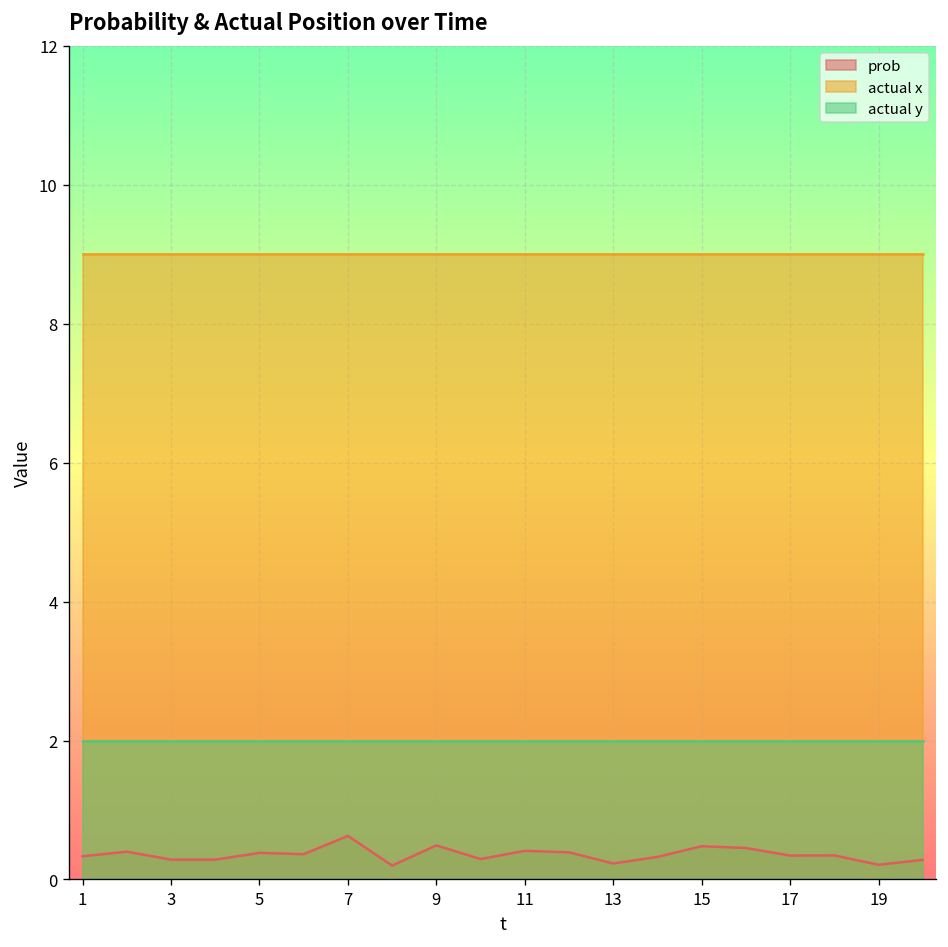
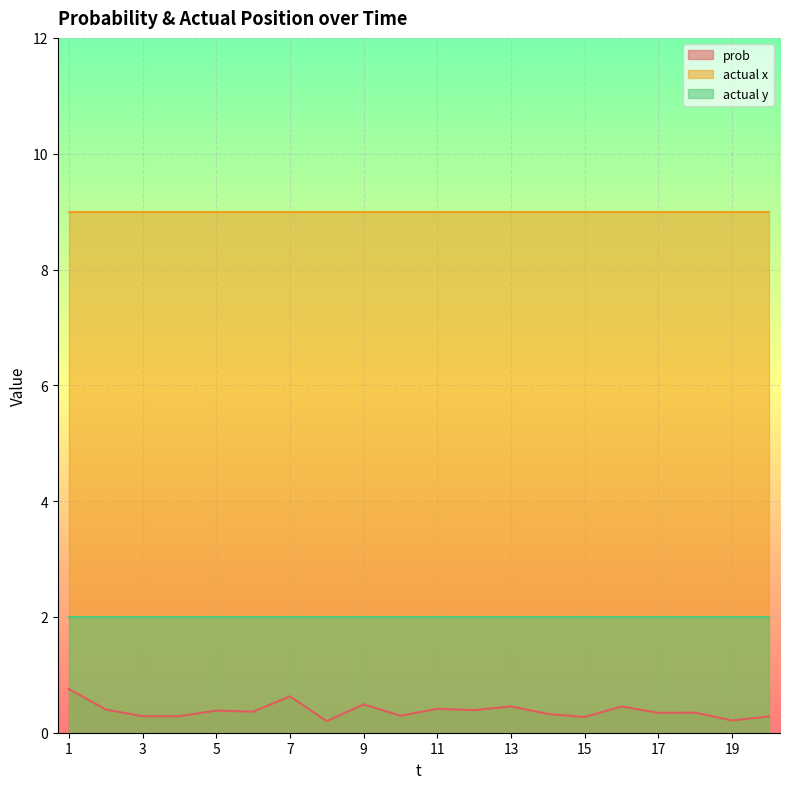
  {
    "prob": {
-     "1": 0.3,
+     "1": 0.8,
      "3": 0.3,
      "5": 0.4,
      "7": 0.6,
      "9": 0.5,
      "11": 0.4,
-     "13": 0.2,
-     "15": 0.5,
+     "13": 0.5,
+     "15": 0.3,
      "17": 0.3,
      "19": 0.2
    },
    "actual x": {
      "1": 9.0,
      "3": 9.0,
      "5": 9.0,
      "7": 9.0,
      "9": 9.0,
      "11": 9.0,
      "13": 9.0,
      "15": 9.0,
      "17": 9.0,
      "19": 9.0
    },
    "actual y": {
      "1": 2.0,
      "3": 2.0,
      "5": 2.0,
      "7": 2.0,
      "9": 2.0,
      "11": 2.0,
      "13": 2.0,
      "15": 2.0,
      "17": 2.0,
      "19": 2.0
    }
  }
